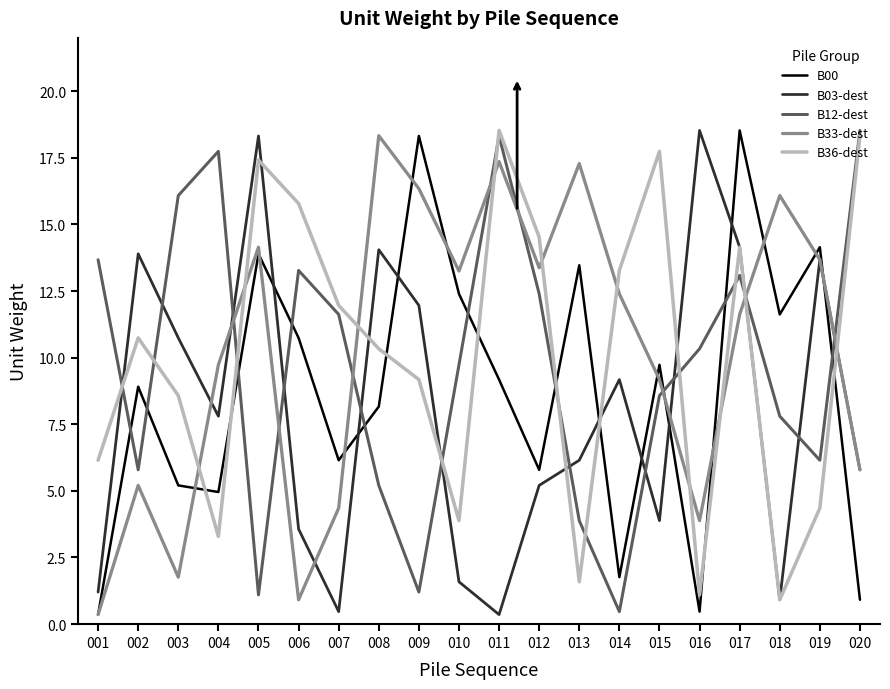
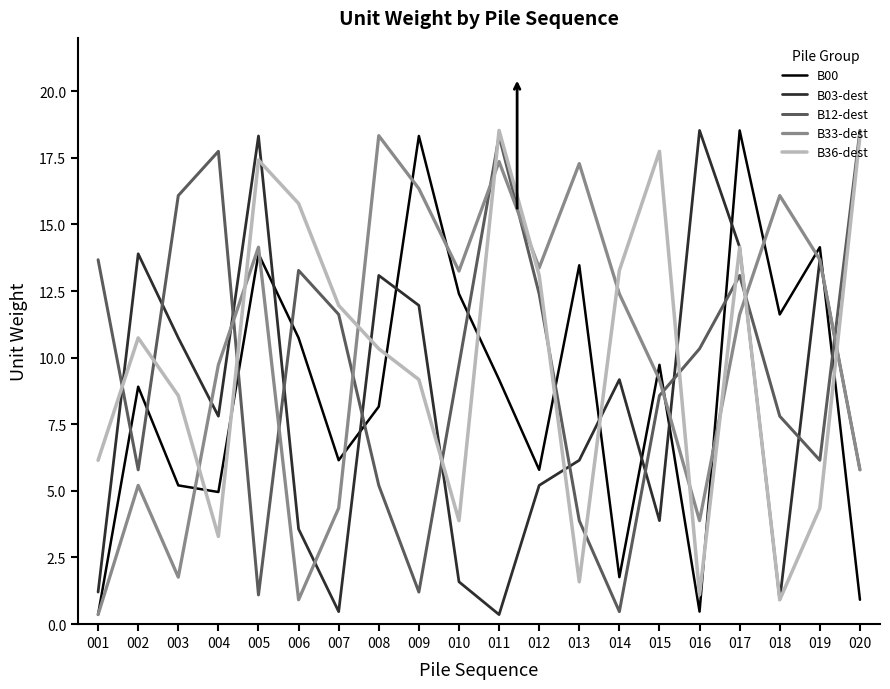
  {
    "B00": {
      "002": 8.9,
      "003": 5.2,
      "004": 5.0,
      "005": 13.9,
      "006": 10.7,
      "007": 6.1,
      "008": 8.2,
      "009": 18.3,
      "010": 12.4,
      "011": 9.2,
      "012": 5.8,
      "013": 13.5,
      "014": 1.8,
      "015": 9.7,
      "016": 0.5,
      "017": 18.5,
      "018": 11.6,
      "019": 14.1,
      "020": 0.9
    },
    "B03-dest": {
      "001": 1.2,
      "002": 13.9,
      "003": 10.7,
      "004": 7.8,
      "005": 18.3,
      "006": 3.6,
      "007": 0.5,
-     "008": 14.1,
+     "008": 13.1,
      "009": 12.0,
      "010": 1.6,
      "011": 0.4,
      "012": 5.2,
      "013": 6.1,
      "014": 9.2,
      "015": 3.9,
      "016": 18.5
    },
    "B12-dest": {
      "001": 13.7,
      "002": 5.8,
      "003": 16.1,
      "004": 17.7,
      "005": 1.1,
      "006": 13.3,
      "007": 11.6,
      "008": 5.2,
      "009": 1.2,
      "010": 9.7,
      "011": 18.3,
      "012": 12.4,
      "013": 3.9,
      "014": 0.5,
      "015": 8.6,
      "016": 10.3,
      "017": 13.1,
      "018": 7.8,
      "019": 6.1,
      "020": 18.5
    },
    "B33-dest": {
      "002": 5.2,
      "003": 1.8,
      "004": 9.7,
      "005": 14.1,
      "006": 0.9,
      "007": 4.4,
      "008": 18.3,
      "009": 16.3,
      "010": 13.3,
      "011": 17.4,
      "012": 13.4,
      "013": 17.3,
      "014": 12.4,
      "015": 9.2,
      "016": 3.9,
      "017": 11.6,
      "018": 16.1
    },
    "B36-dest": {
      "001": 6.1,
      "002": 10.7,
      "003": 8.6,
      "004": 3.3,
      "005": 17.4,
      "006": 15.8,
      "007": 12.0,
      "008": 10.3,
      "009": 9.2,
      "010": 3.9,
      "011": 18.5,
-     "012": 14.5,
+     "012": 13.1,
      "013": 1.6,
      "014": 13.3,
      "015": 17.7,
      "016": 1.1,
      "019": 4.4,
      "020": 18.3
    }
  }
